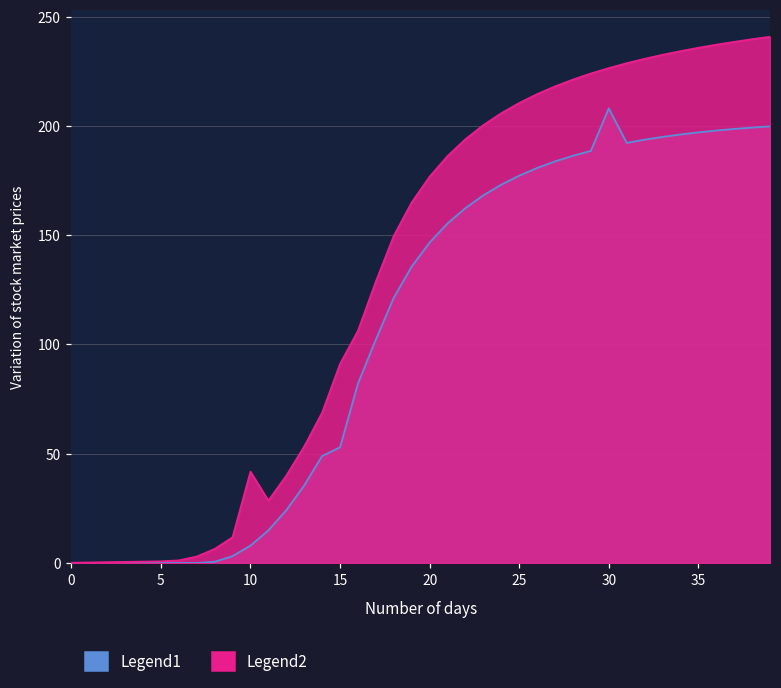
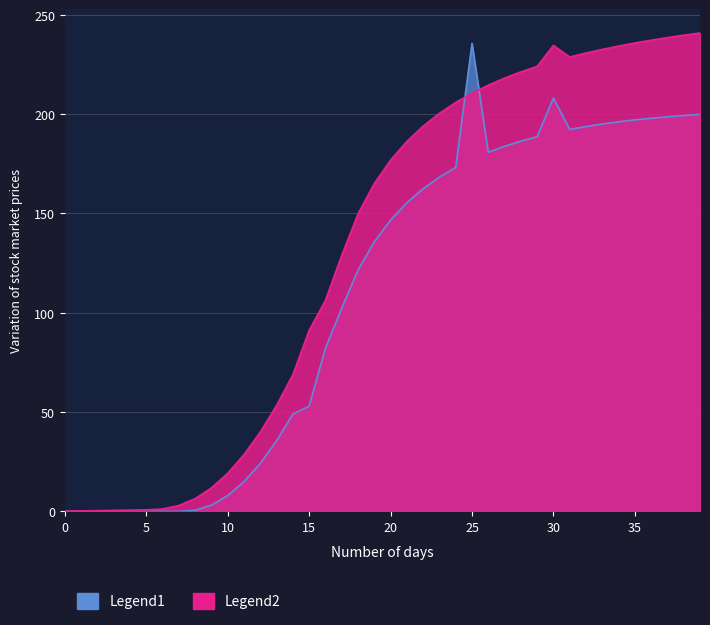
  {
    "Legend1": {
      "10": 8,
      "15": 53,
      "20": 147,
-     "25": 177,
+     "25": 236,
      "30": 208,
      "35": 197
    },
    "Legend2": {
-     "10": 42,
+     "10": 19,
      "15": 91,
      "20": 177,
      "25": 210,
-     "30": 226,
+     "30": 234,
      "35": 236
    }
  }
